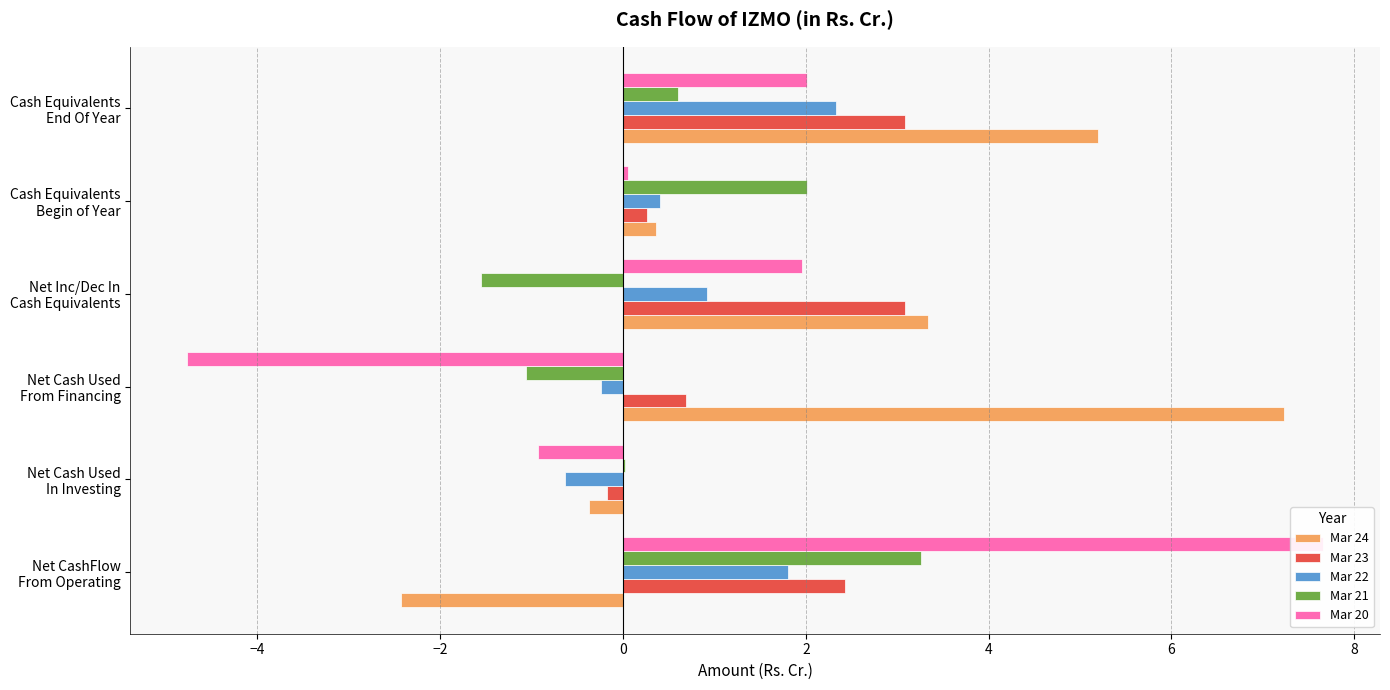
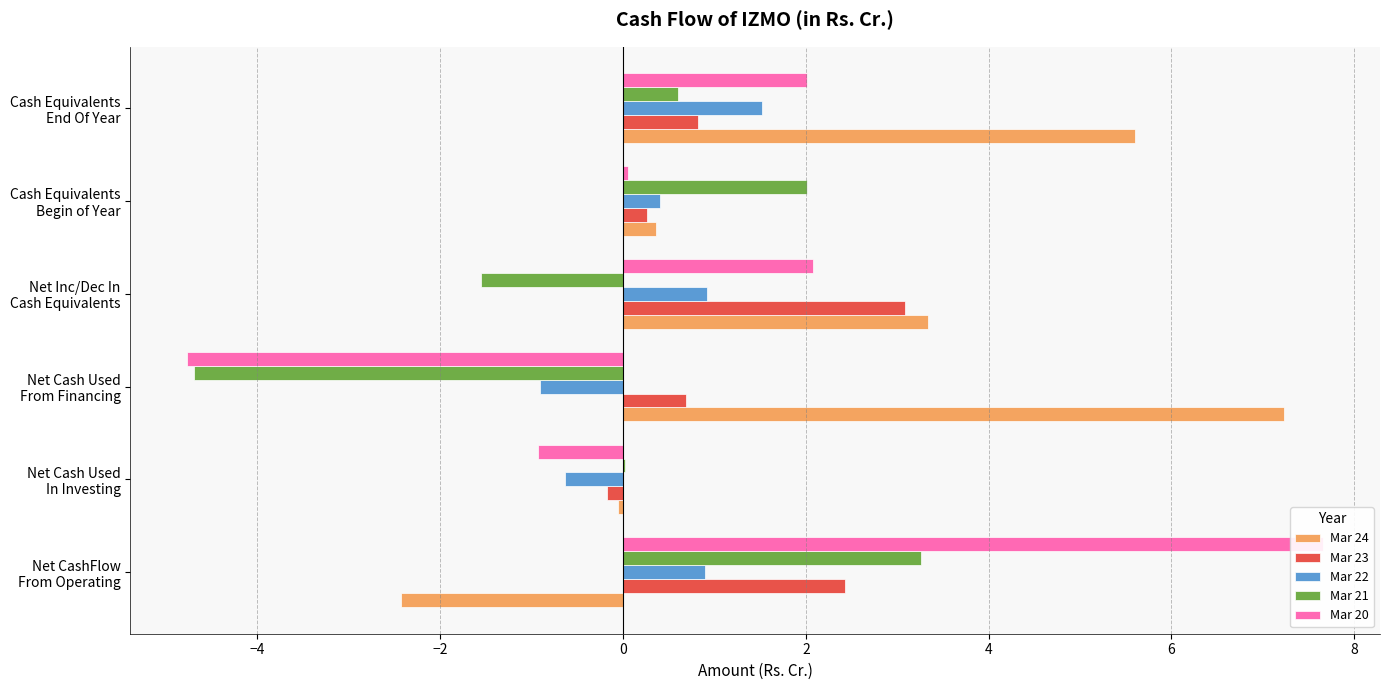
  {
    "Mar 24": {
-     "Cash Equivalents End Of Year": 5.2,
+     "Cash Equivalents End Of Year": 5.6,
      "Cash Equivalents Begin of Year": 0.4,
      "Net Inc/Dec In Cash Equivalents": 3.3,
      "Net Cash Used From Financing": 7.2,
-     "Net Cash Used In Investing": -0.4,
+     "Net Cash Used In Investing": -0.1,
      "Net CashFlow From Operating": -2.4
    },
    "Mar 23": {
-     "Cash Equivalents End Of Year": 3.1,
+     "Cash Equivalents End Of Year": 0.8,
      "Cash Equivalents Begin of Year": 0.3,
      "Net Inc/Dec In Cash Equivalents": 3.1,
      "Net Cash Used From Financing": 0.7,
      "Net Cash Used In Investing": -0.2,
      "Net CashFlow From Operating": 2.4
    },
    "Mar 22": {
-     "Cash Equivalents End Of Year": 2.3,
+     "Cash Equivalents End Of Year": 1.5,
      "Cash Equivalents Begin of Year": 0.4,
      "Net Inc/Dec In Cash Equivalents": 0.9,
-     "Net Cash Used From Financing": -0.2,
+     "Net Cash Used From Financing": -0.9,
      "Net Cash Used In Investing": -0.6,
-     "Net CashFlow From Operating": 1.8
+     "Net CashFlow From Operating": 0.9
    },
    "Mar 21": {
      "Cash Equivalents End Of Year": 0.6,
      "Cash Equivalents Begin of Year": 2.0,
      "Net Inc/Dec In Cash Equivalents": -1.6,
-     "Net Cash Used From Financing": -1.1,
+     "Net Cash Used From Financing": -4.7,
      "Net CashFlow From Operating": 3.3
    },
    "Mar 20": {
      "Cash Equivalents End Of Year": 2.0,
      "Cash Equivalents Begin of Year": 0.1,
-     "Net Inc/Dec In Cash Equivalents": 2.0,
+     "Net Inc/Dec In Cash Equivalents": 2.1,
      "Net Cash Used From Financing": -4.8,
      "Net Cash Used In Investing": -0.9
    }
  }
